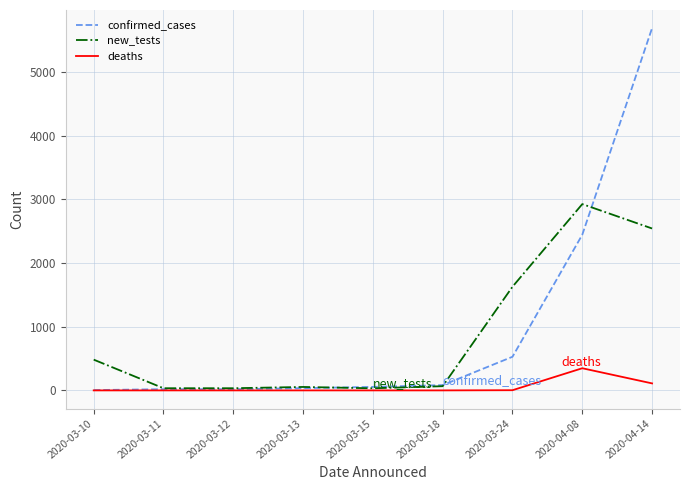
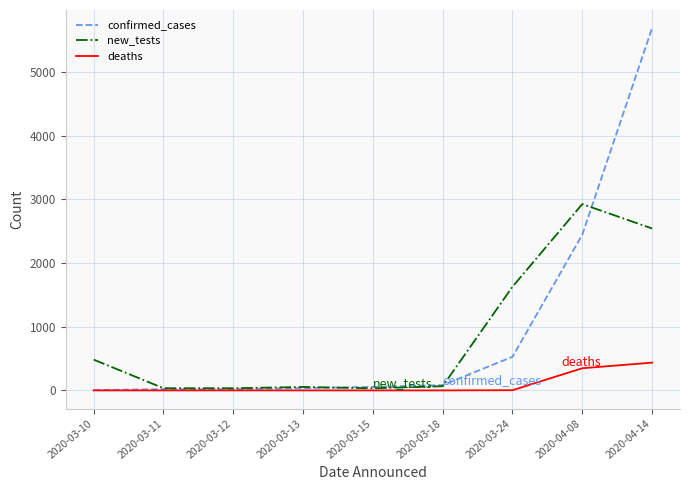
  {
    "confirmed_cases": {
      "2020-03-24": 500,
      "2020-04-08": 2400,
      "2020-04-14": 5700
    },
    "new_tests": {
      "2020-03-10": 500,
      "2020-03-24": 1600,
      "2020-04-08": 2900,
      "2020-04-14": 2500
    },
    "deaths": {
      "2020-03-18": 0,
      "2020-03-24": 0,
      "2020-04-08": 300,
-     "2020-04-14": 100
+     "2020-04-14": 400
    }
  }
